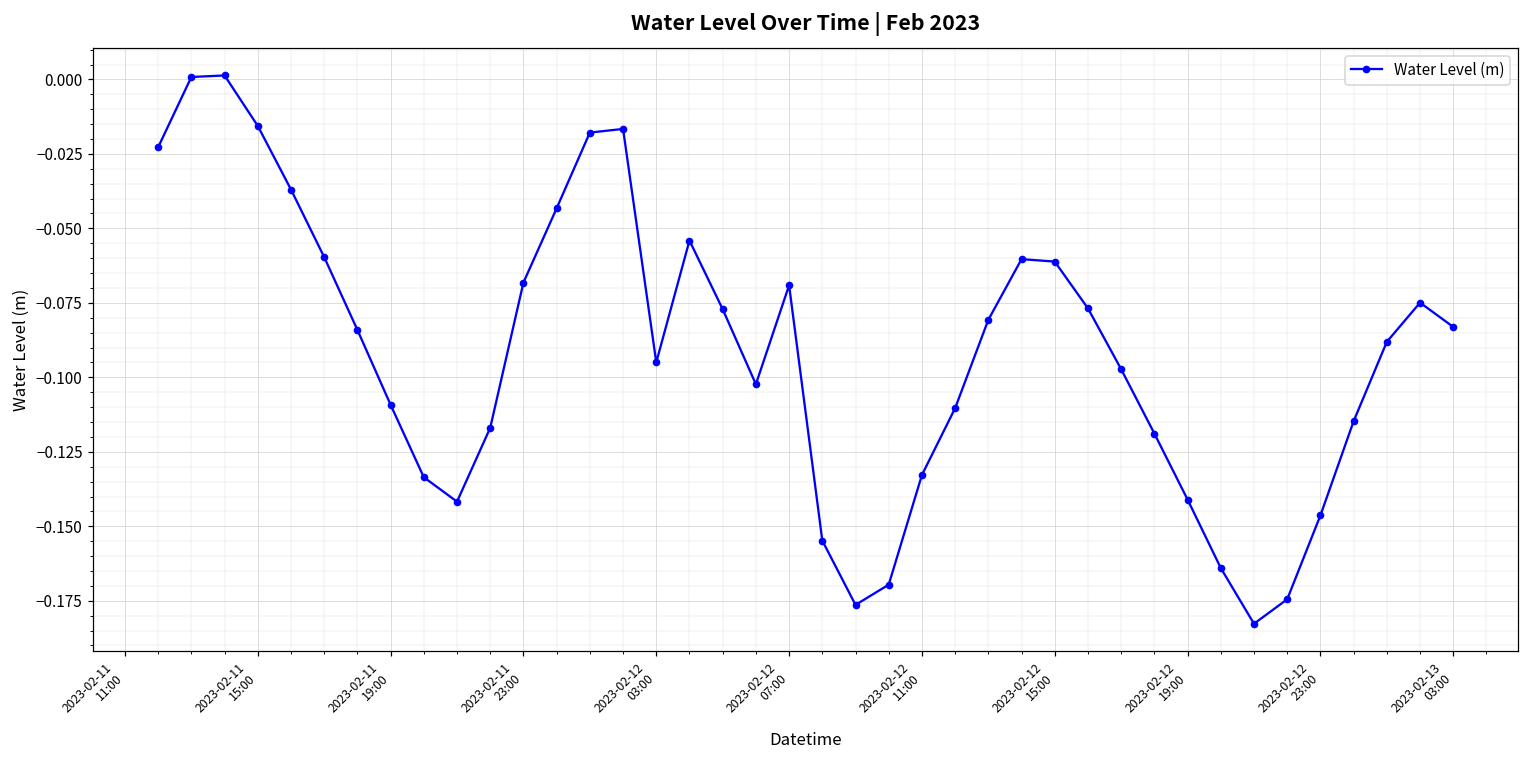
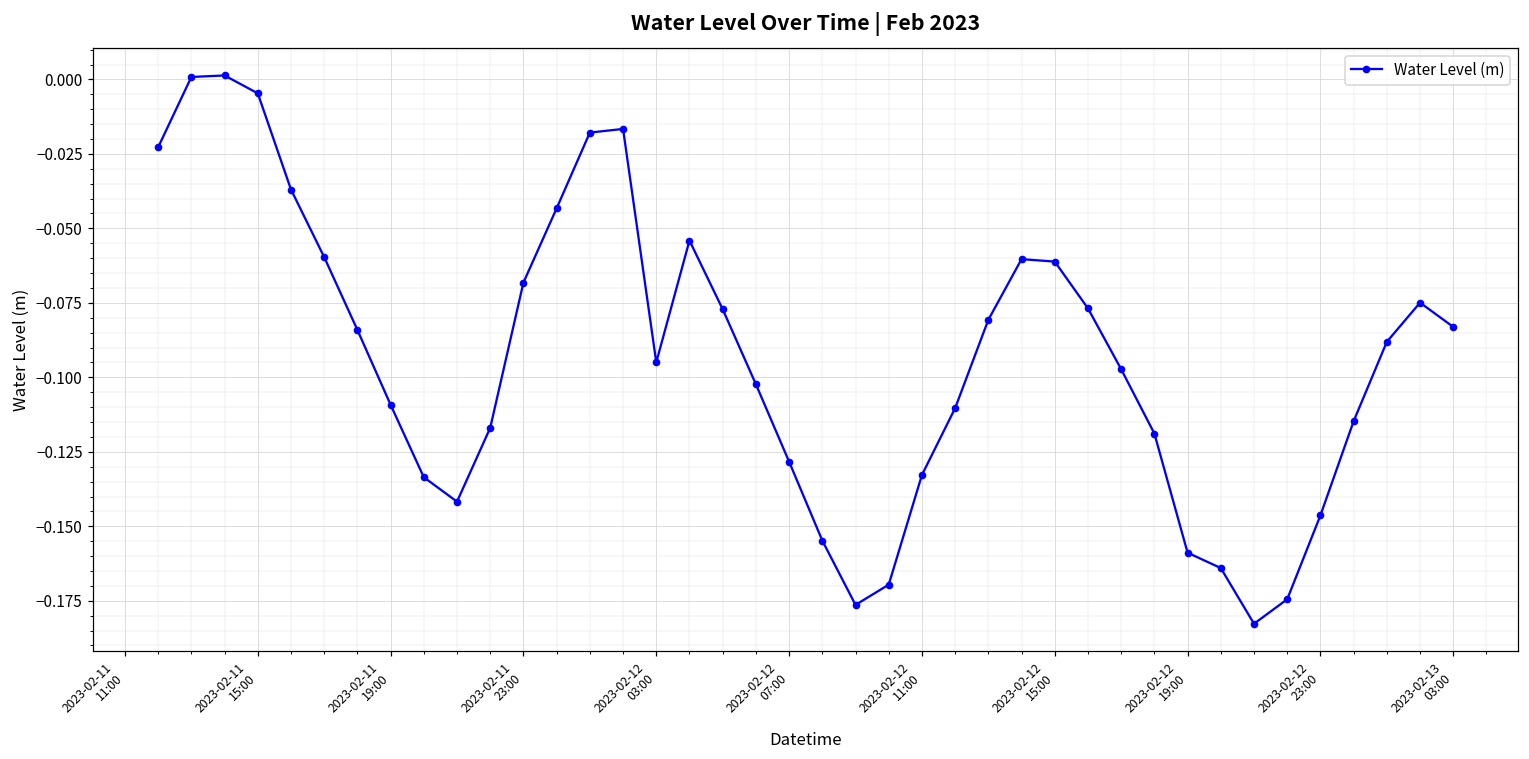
  {
-   "2023-02-11 15:00": -0.016,
+   "2023-02-11 15:00": -0.005,
    "2023-02-11 19:00": -0.109,
    "2023-02-11 23:00": -0.068,
    "2023-02-12 03:00": -0.095,
-   "2023-02-12 07:00": -0.069,
+   "2023-02-12 07:00": -0.128,
    "2023-02-12 11:00": -0.133,
    "2023-02-12 15:00": -0.061,
-   "2023-02-12 19:00": -0.141,
+   "2023-02-12 19:00": -0.159,
    "2023-02-12 23:00": -0.146,
    "2023-02-13 03:00": -0.083
  }
